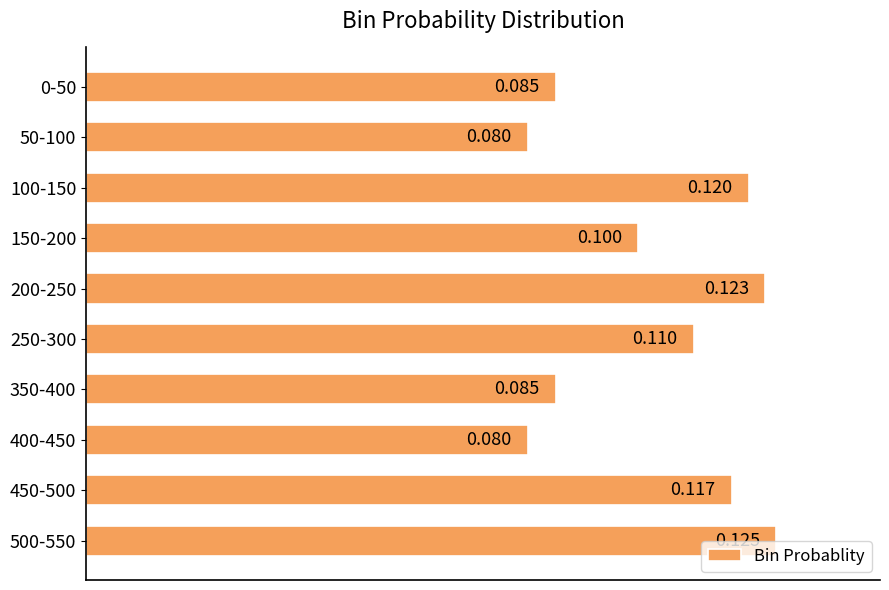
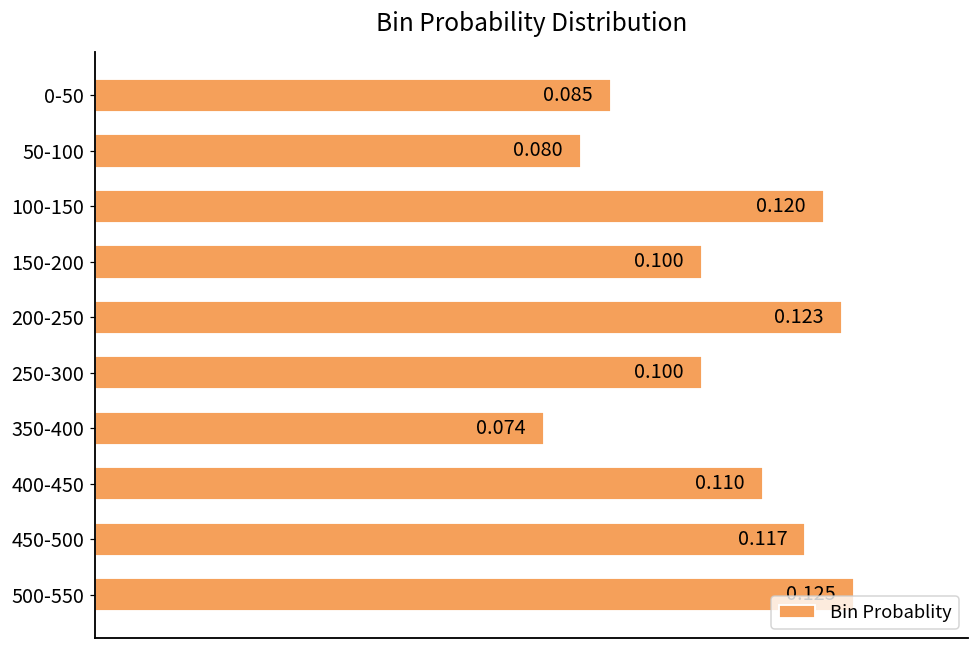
  {
    "0-50": 0.085,
    "50-100": 0.080,
    "100-150": 0.120,
    "150-200": 0.100,
    "200-250": 0.123,
-   "250-300": 0.110,
-   "350-400": 0.085,
-   "400-450": 0.080,
+   "250-300": 0.100,
+   "350-400": 0.074,
+   "400-450": 0.110,
    "450-500": 0.117
  }
